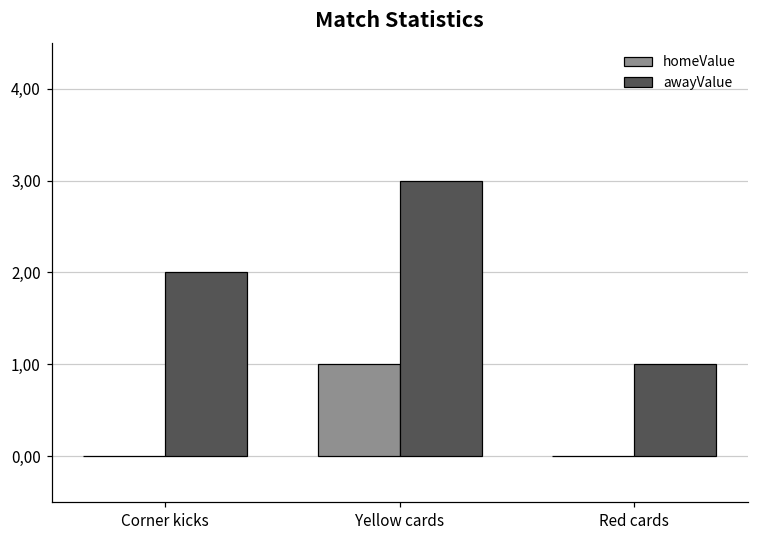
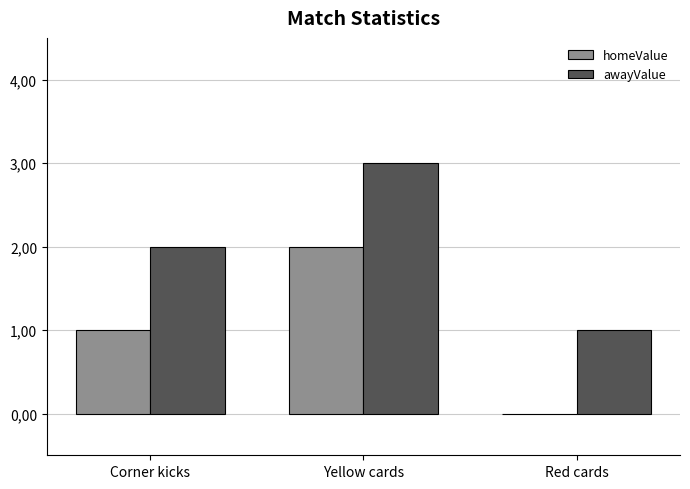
  {
    "homeValue": {
-     "Corner kicks": 0,
-     "Yellow cards": 100,
+     "Corner kicks": 100,
+     "Yellow cards": 200,
      "Red cards": 0
    },
    "awayValue": {
      "Corner kicks": 200,
      "Yellow cards": 300,
      "Red cards": 100
    }
  }
